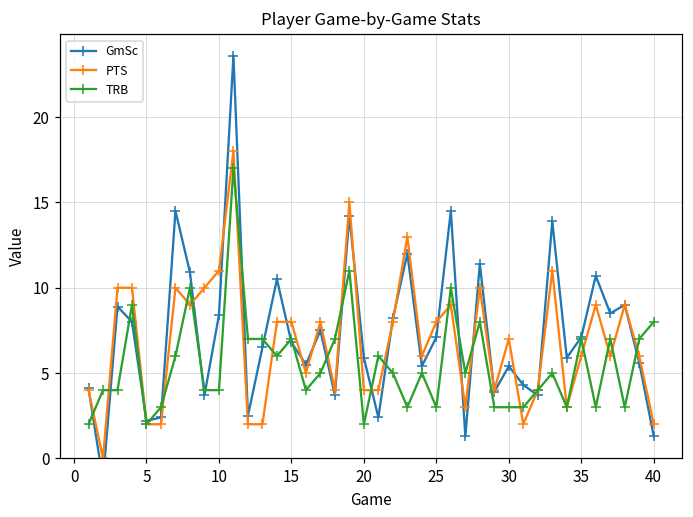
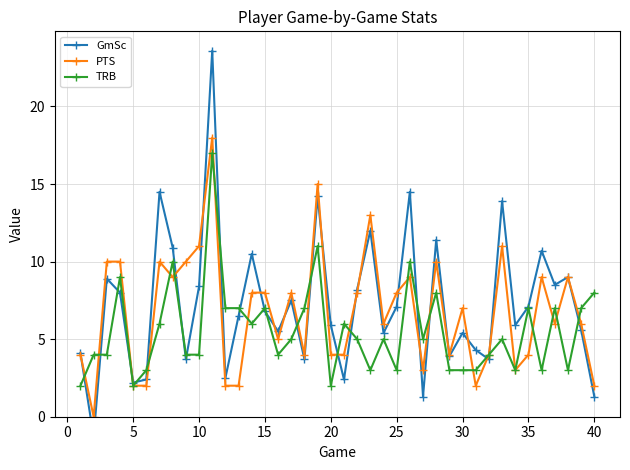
  {
    "GmSc": {
      "5": 2.2,
      "10": 8.4,
      "15": 6.8,
      "20": 6,
      "25": 7,
      "30": 5.4,
      "40": 1.3
    },
    "PTS": {
      "10": 11,
      "15": 8,
      "20": 4,
      "25": 8,
      "30": 7,
-     "35": 6,
+     "35": 4,
      "40": 2
    },
    "TRB": {
      "10": 4,
      "15": 7,
      "20": 2,
      "25": 3,
      "30": 3,
      "40": 8
    }
  }
